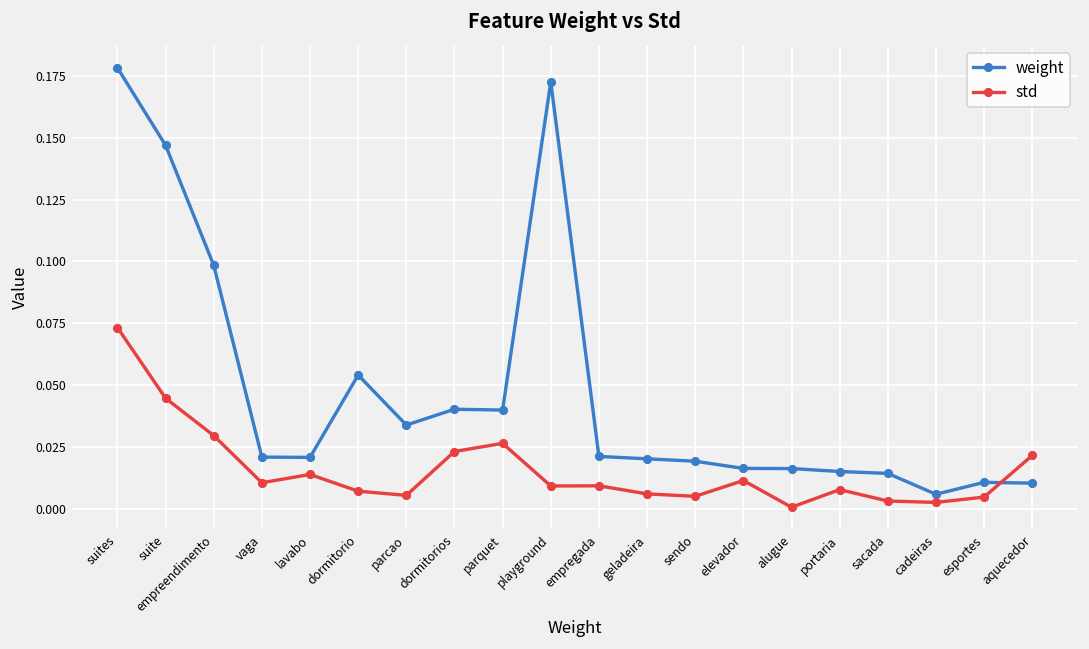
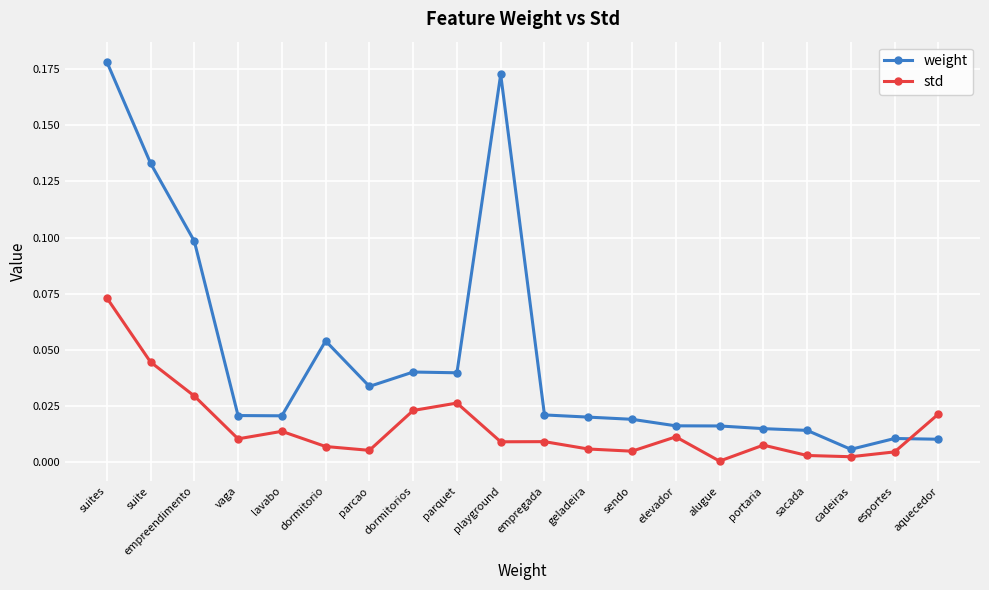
  {
    "weight": {
      "suites": 0.178,
-     "suite": 0.147,
+     "suite": 0.133,
      "empreendimento": 0.098,
      "vaga": 0.021,
      "lavabo": 0.021,
      "dormitorio": 0.054,
      "parcao": 0.034,
      "dormitorios": 0.040,
      "parquet": 0.040,
      "playground": 0.173,
      "empregada": 0.021,
      "geladeira": 0.020,
      "sendo": 0.019,
      "elevador": 0.016,
      "alugue": 0.016,
      "portaria": 0.015,
      "sacada": 0.014,
      "cadeiras": 0.006,
      "esportes": 0.011,
      "aquecedor": 0.010
    },
    "std": {
      "suites": 0.073,
      "suite": 0.045,
      "empreendimento": 0.030,
      "vaga": 0.010,
      "lavabo": 0.014,
      "dormitorio": 0.007,
      "parcao": 0.005,
      "dormitorios": 0.023,
      "parquet": 0.026,
      "playground": 0.009,
      "empregada": 0.009,
      "geladeira": 0.006,
      "sendo": 0.005,
      "elevador": 0.011,
      "alugue": 0.001,
      "portaria": 0.008,
      "sacada": 0.003,
      "cadeiras": 0.002,
      "esportes": 0.005,
      "aquecedor": 0.021
    }
  }
